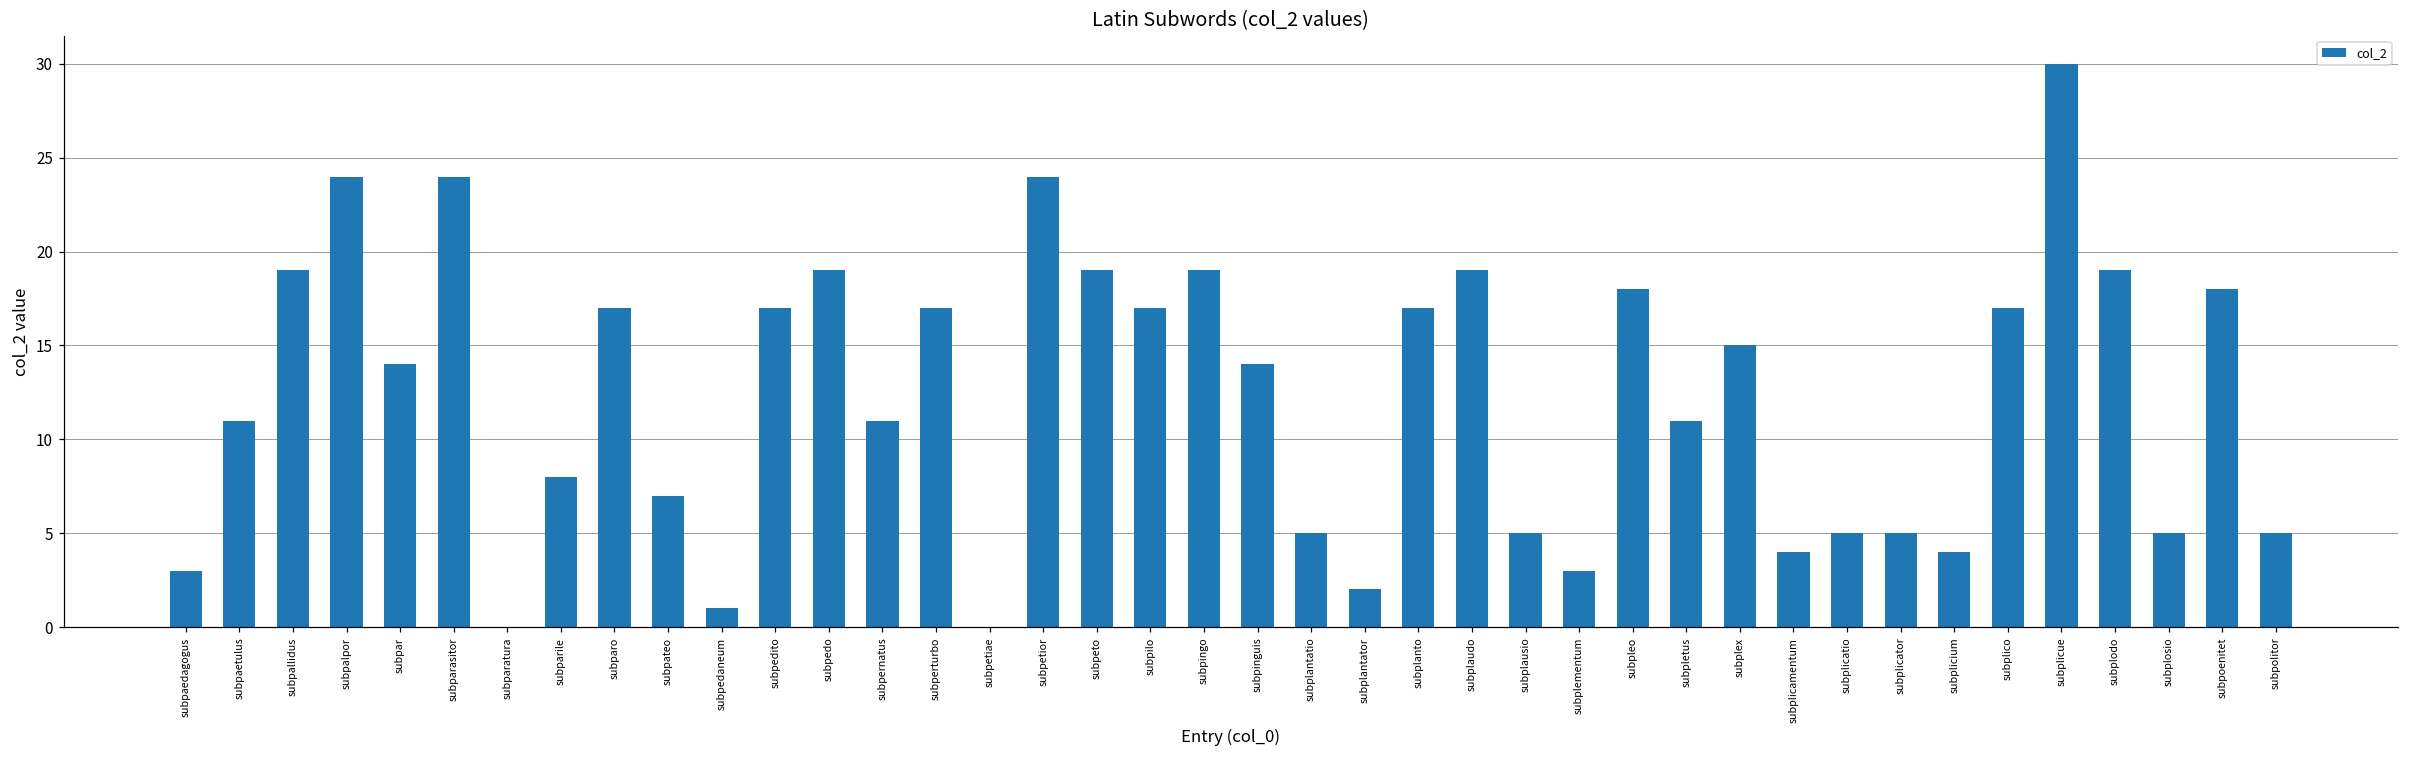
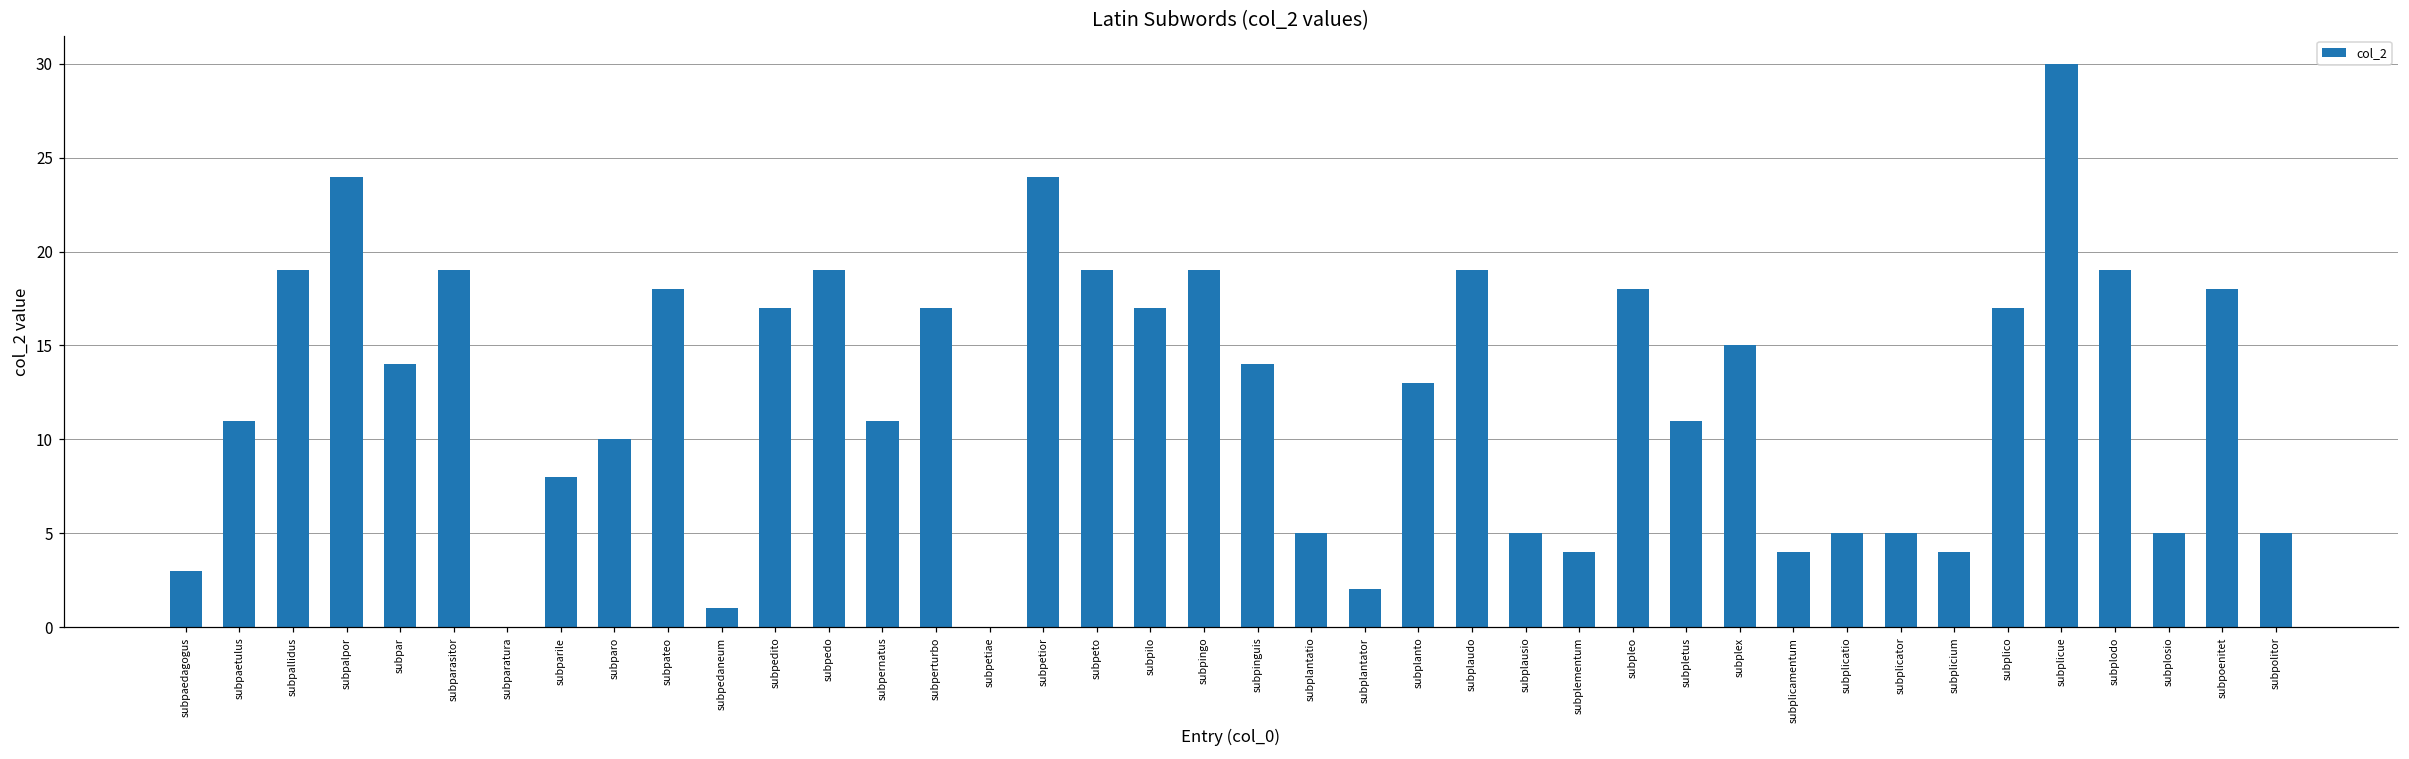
  {
    "subpaedagogus": 3,
    "subpaetulus": 11,
    "subpallidus": 19,
    "subpalpor": 24,
    "subpar": 14,
-   "subparasitor": 24,
+   "subparasitor": 19,
    "subparatura": 0,
    "subparile": 8,
-   "subparo": 17,
-   "subpateo": 7,
+   "subparo": 10,
+   "subpateo": 18,
    "subpedaneum": 1,
    "subpedito": 17,
    "subpedo": 19,
    "subpernatus": 11,
    "subperturbo": 17,
    "subpetiae": 0,
    "subpetior": 24,
    "subpeto": 19,
    "subpilo": 17,
    "subpingo": 19,
    "subpinguis": 14,
    "subplantatio": 5,
    "subplantator": 2,
-   "subplanto": 17,
+   "subplanto": 13,
    "subplaudo": 19,
    "subplausio": 5,
-   "subplementum": 3,
+   "subplementum": 4,
    "subpleo": 18,
    "subpletus": 11,
    "subplex": 15,
    "subplicamentum": 4,
    "subplicatio": 5,
    "subplicator": 5,
    "subplicium": 4,
    "subplico": 17,
    "subplicue": 30,
    "subplodo": 19,
    "subplosio": 5,
    "subpoenitet": 18,
    "subpolitor": 5
  }
